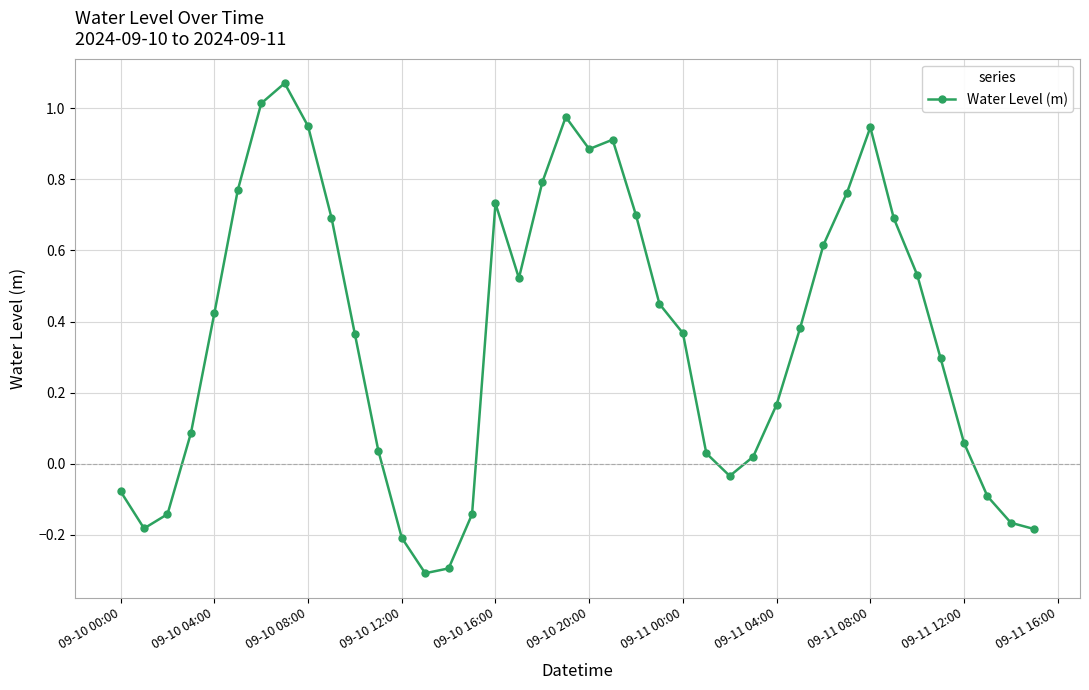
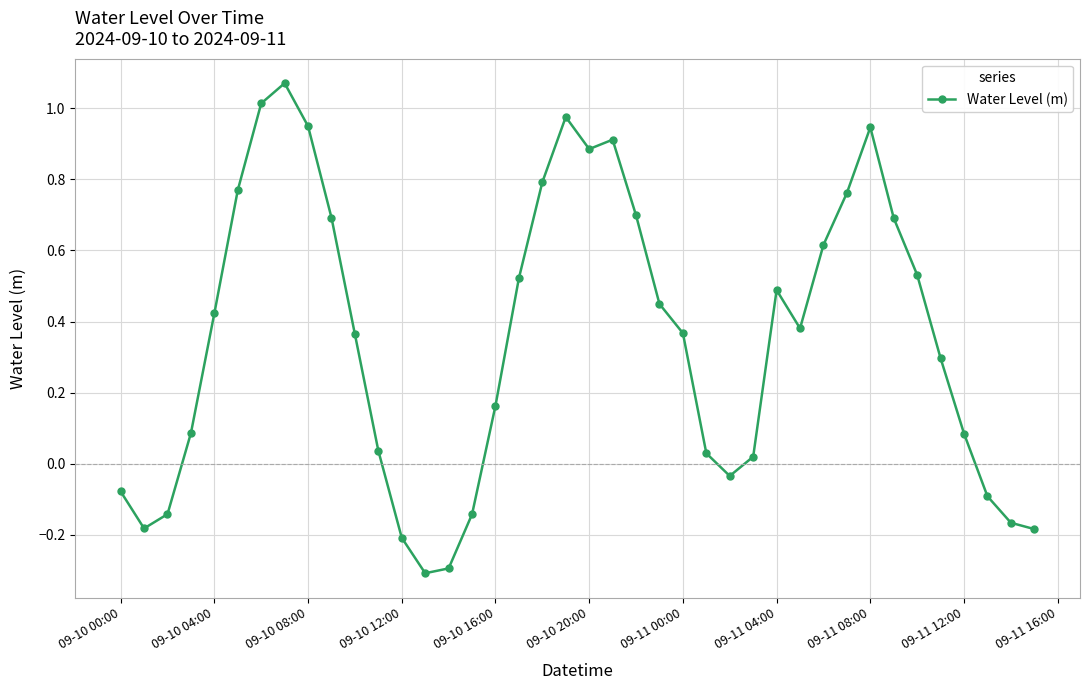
  {
    "09-10 00:00": -0.08,
    "09-10 04:00": 0.42,
    "09-10 08:00": 0.95,
    "09-10 12:00": -0.21,
-   "09-10 16:00": 0.73,
+   "09-10 16:00": 0.16,
    "09-10 20:00": 0.89,
    "09-11 00:00": 0.37,
-   "09-11 04:00": 0.17,
+   "09-11 04:00": 0.49,
    "09-11 08:00": 0.95,
-   "09-11 12:00": 0.06
+   "09-11 12:00": 0.08
  }
